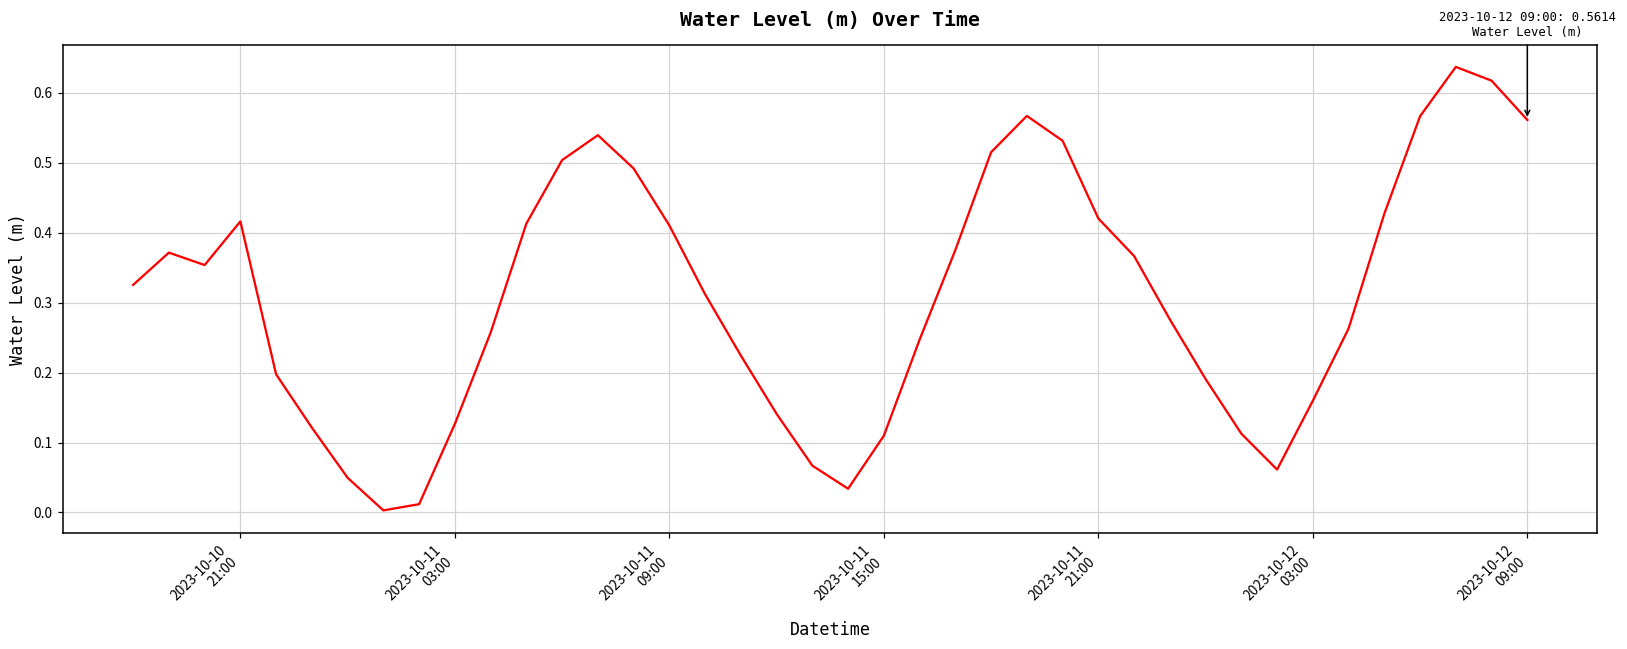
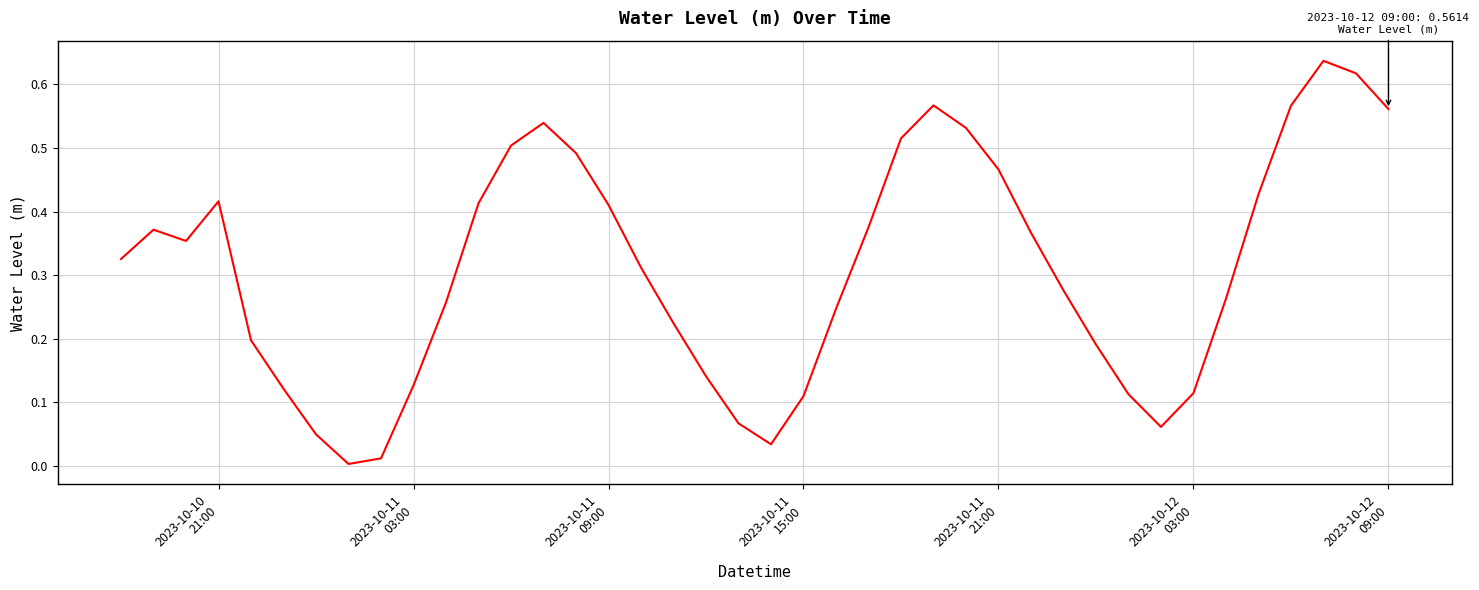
  {
    "2023-10-10 21:00": 0.42,
    "2023-10-11 03:00": 0.13,
    "2023-10-11 09:00": 0.41,
    "2023-10-11 15:00": 0.11,
-   "2023-10-11 21:00": 0.42,
-   "2023-10-12 03:00": 0.16,
+   "2023-10-11 21:00": 0.47,
+   "2023-10-12 03:00": 0.11,
    "2023-10-12 09:00": 0.56
  }
